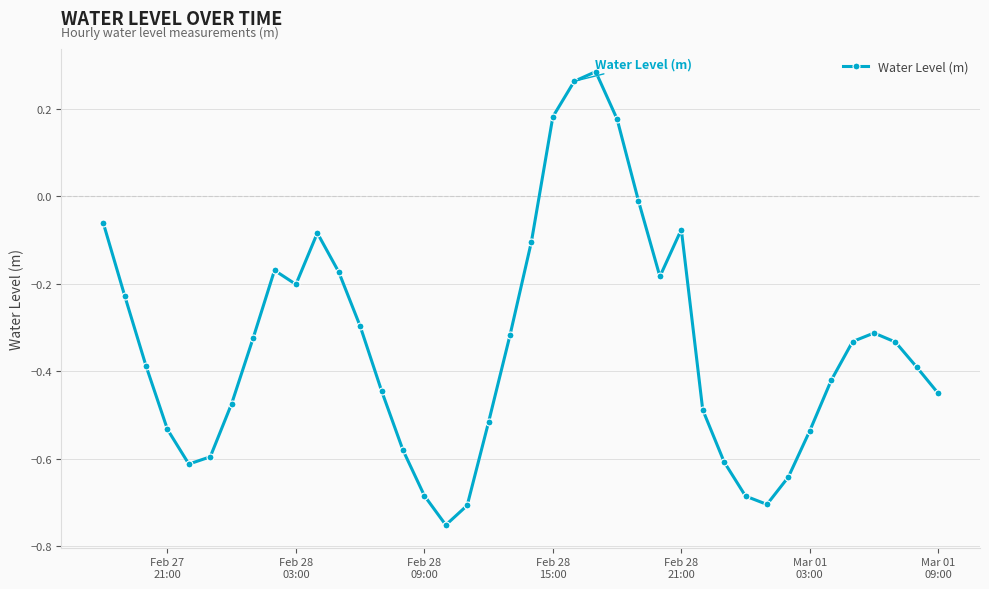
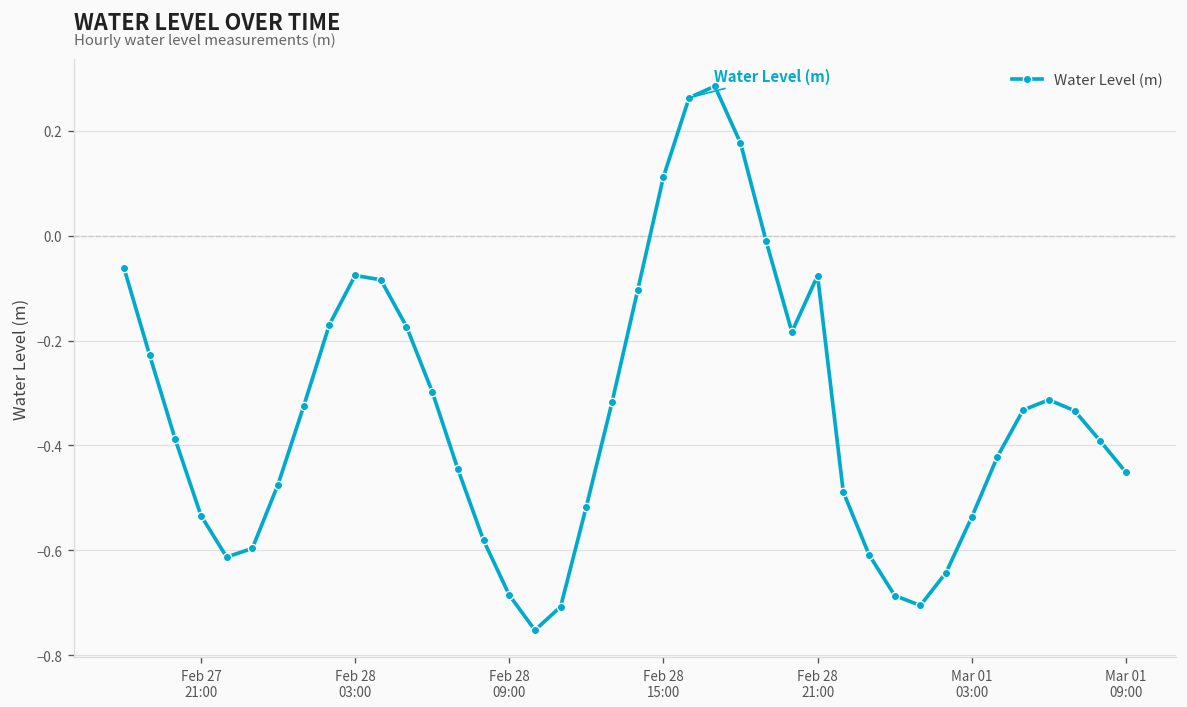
  {
    "Feb 27 21:00": -0.53,
-   "Feb 28 03:00": -0.20,
+   "Feb 28 03:00": -0.08,
    "Feb 28 09:00": -0.69,
-   "Feb 28 15:00": 0.18,
+   "Feb 28 15:00": 0.11,
    "Feb 28 21:00": -0.08,
    "Mar 01 03:00": -0.54,
    "Mar 01 09:00": -0.45
  }
